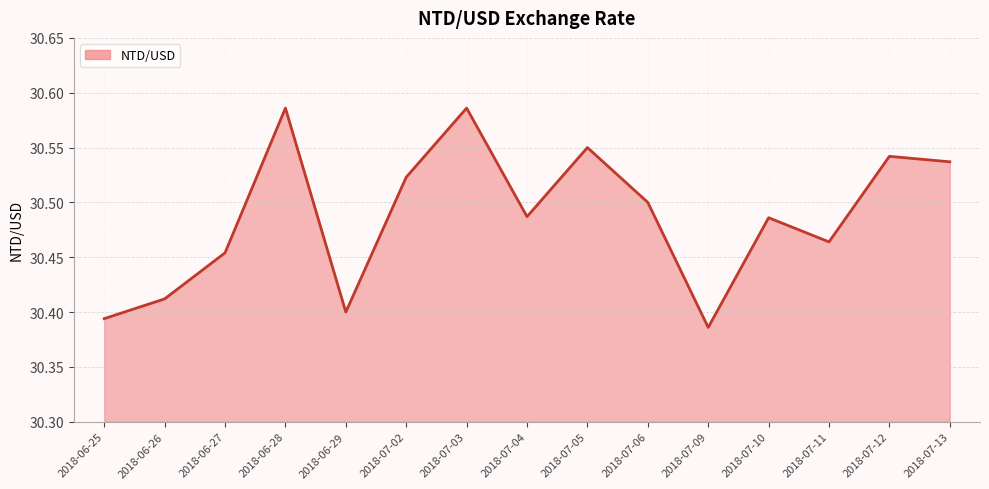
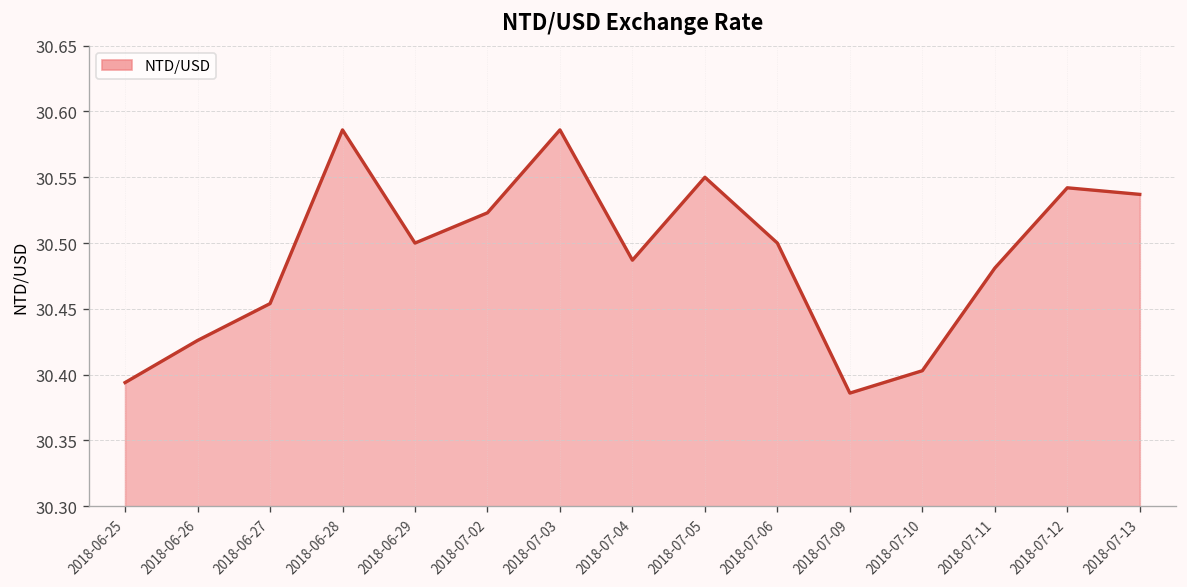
  {
    "2018-06-25": 30.394,
-   "2018-06-26": 30.412,
+   "2018-06-26": 30.426,
    "2018-06-27": 30.454,
    "2018-06-28": 30.586,
-   "2018-06-29": 30.4,
+   "2018-06-29": 30.5,
    "2018-07-02": 30.523,
    "2018-07-03": 30.586,
    "2018-07-04": 30.487,
    "2018-07-05": 30.550,
    "2018-07-06": 30.500,
    "2018-07-09": 30.386,
-   "2018-07-10": 30.486,
-   "2018-07-11": 30.464,
+   "2018-07-10": 30.403,
+   "2018-07-11": 30.481,
    "2018-07-12": 30.542,
    "2018-07-13": 30.537
  }
